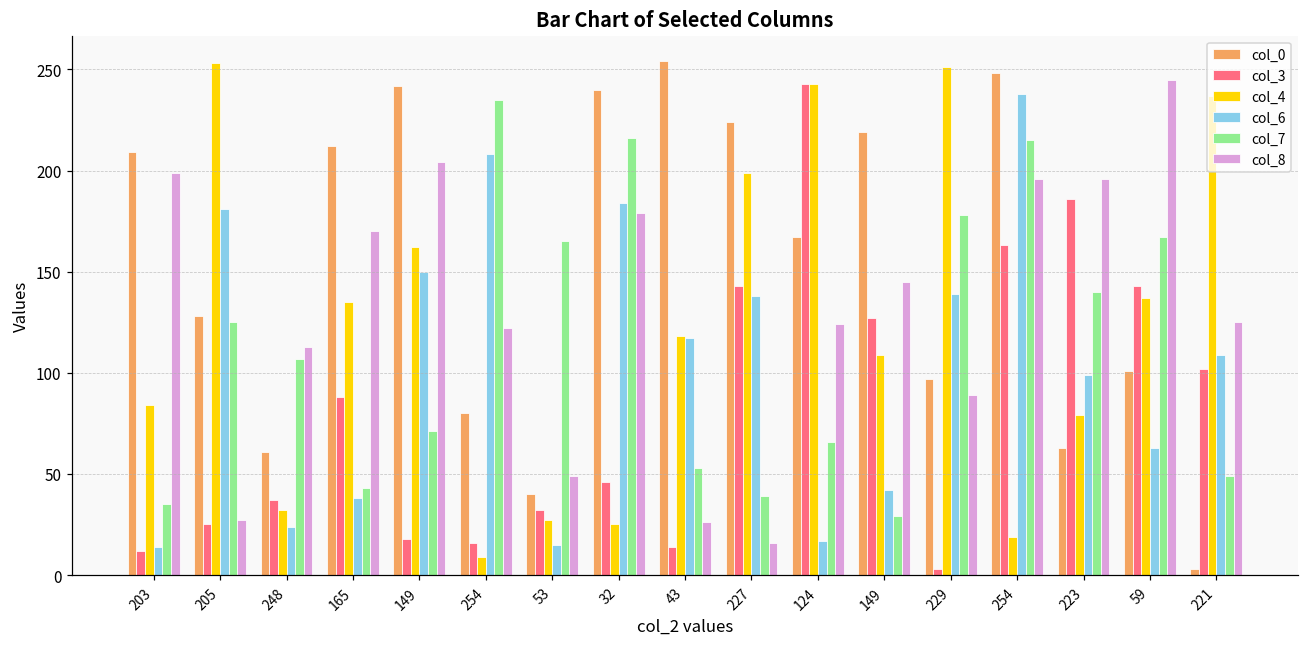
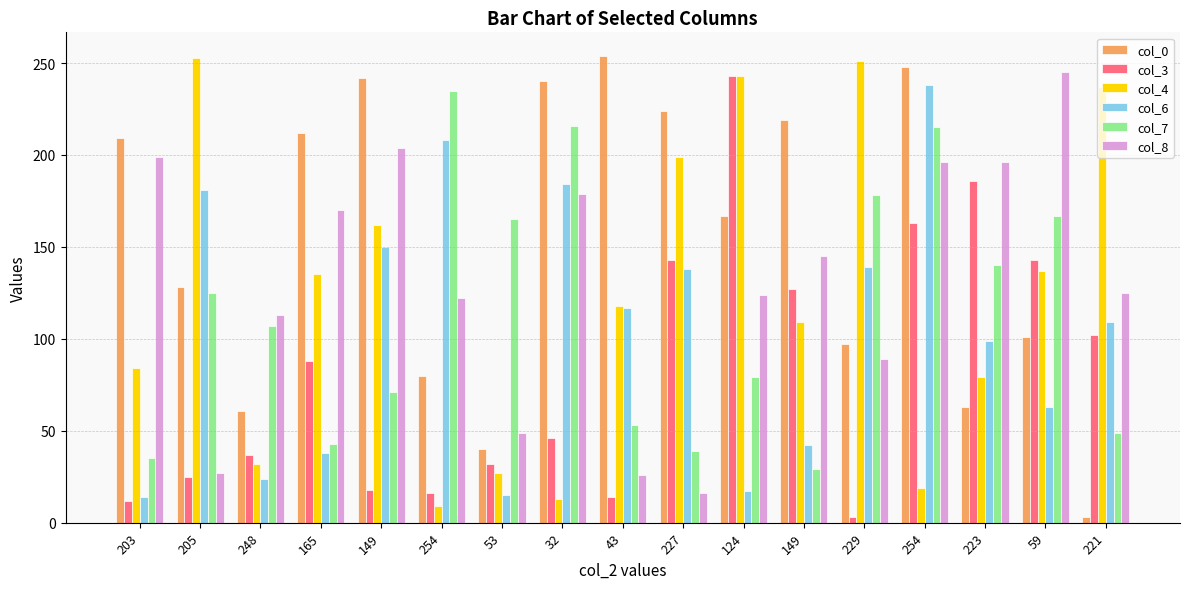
  {
    "col_0": {
      "203": 209,
      "205": 128,
      "248": 61,
      "165": 212,
      "53": 40,
      "32": 240,
      "43": 254,
      "227": 224,
      "124": 167,
      "229": 97,
      "223": 63,
      "59": 101,
      "221": 3
    },
    "col_3": {
      "203": 12,
      "205": 25,
      "248": 37,
      "165": 88,
      "53": 32,
      "32": 46,
      "43": 14,
      "227": 143,
      "124": 243,
      "229": 3,
      "223": 186,
      "59": 143,
      "221": 102
    },
    "col_4": {
      "203": 84,
      "205": 253,
      "248": 32,
      "165": 135,
      "53": 27,
-     "32": 25,
+     "32": 13,
      "43": 118,
      "227": 199,
      "124": 243,
      "229": 251,
      "223": 79,
      "59": 137
    },
    "col_6": {
      "203": 14,
      "205": 181,
      "248": 24,
      "165": 38,
      "53": 15,
      "32": 184,
      "43": 117,
      "227": 138,
      "124": 17,
      "229": 139,
      "223": 99,
      "59": 63,
      "221": 109
    },
    "col_7": {
      "203": 35,
      "205": 125,
      "248": 107,
      "165": 43,
      "53": 165,
      "32": 216,
      "43": 53,
      "227": 39,
-     "124": 66,
+     "124": 79,
      "229": 178,
      "223": 140,
      "59": 167,
      "221": 49
    },
    "col_8": {
      "203": 199,
      "205": 27,
      "248": 113,
      "165": 170,
      "53": 49,
      "32": 179,
      "43": 26,
      "227": 16,
      "124": 124,
      "229": 89,
      "223": 196,
      "59": 245,
      "221": 125
    }
  }
